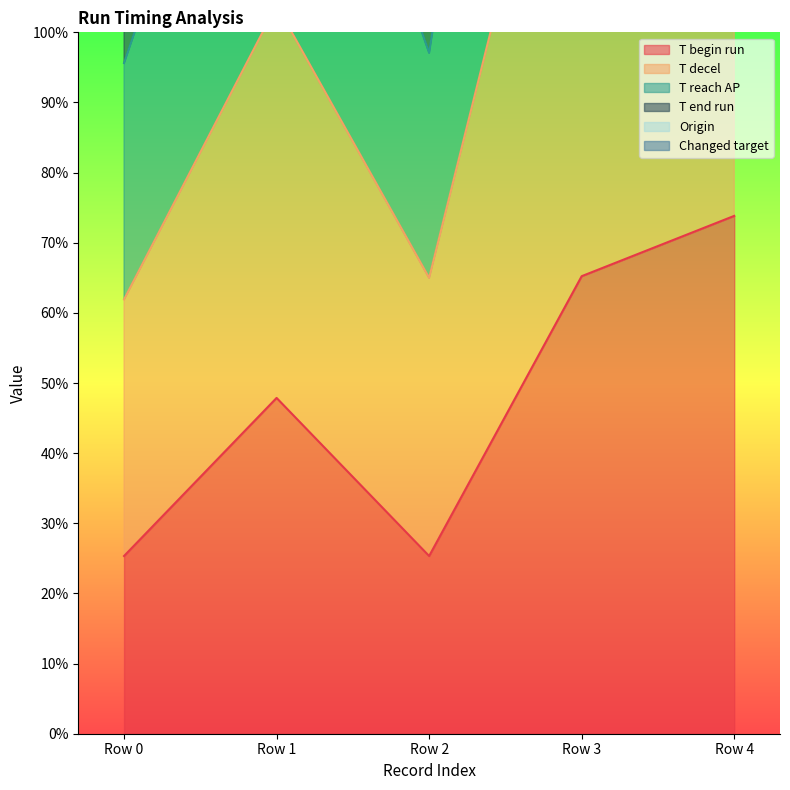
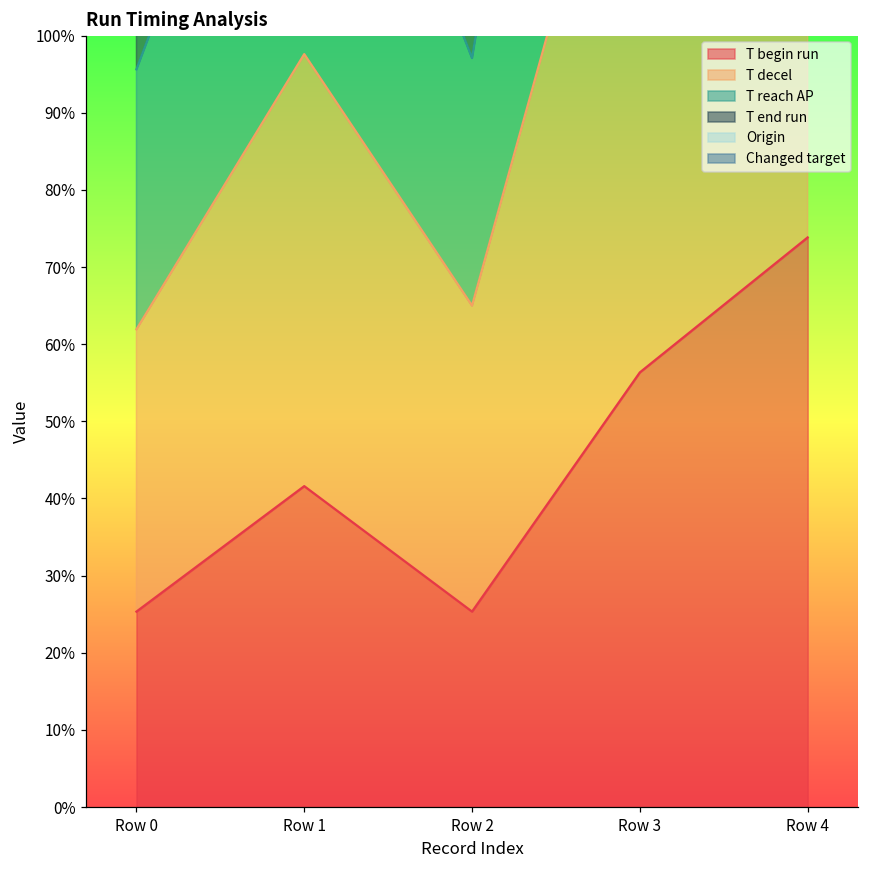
  {
    "T begin run": {
      "Row 0": "25%",
-     "Row 1": "48%",
+     "Row 1": "42%",
      "Row 2": "25%",
-     "Row 3": "65%",
+     "Row 3": "56%",
      "Row 4": "74%"
    },
    "T decel": {
      "Row 0": "37%",
      "Row 2": "40%"
    }
  }
